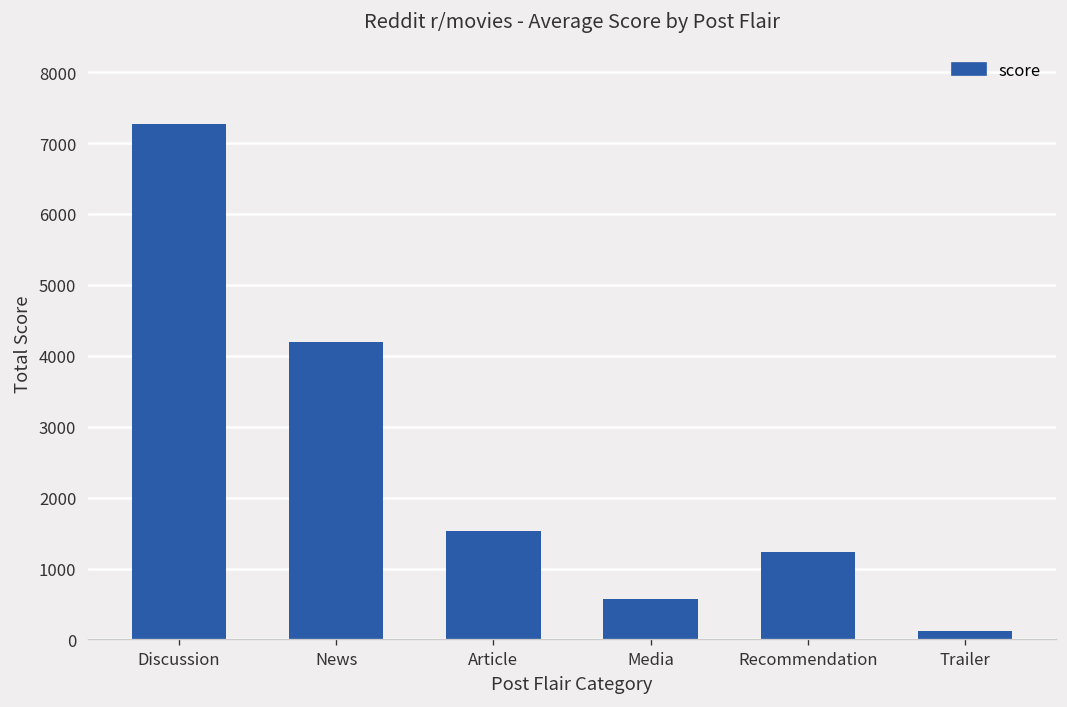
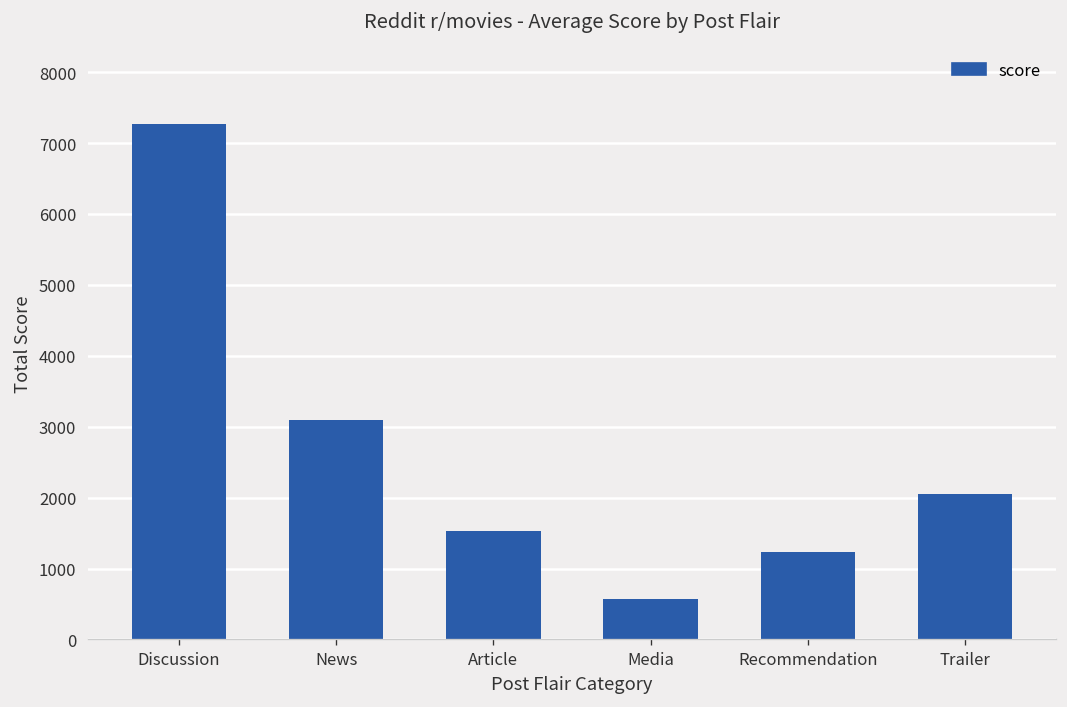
  {
    "Discussion": 7300,
-   "News": 4200,
+   "News": 3100,
    "Article": 1500,
    "Media": 600,
    "Recommendation": 1200,
-   "Trailer": 100
+   "Trailer": 2100
  }
